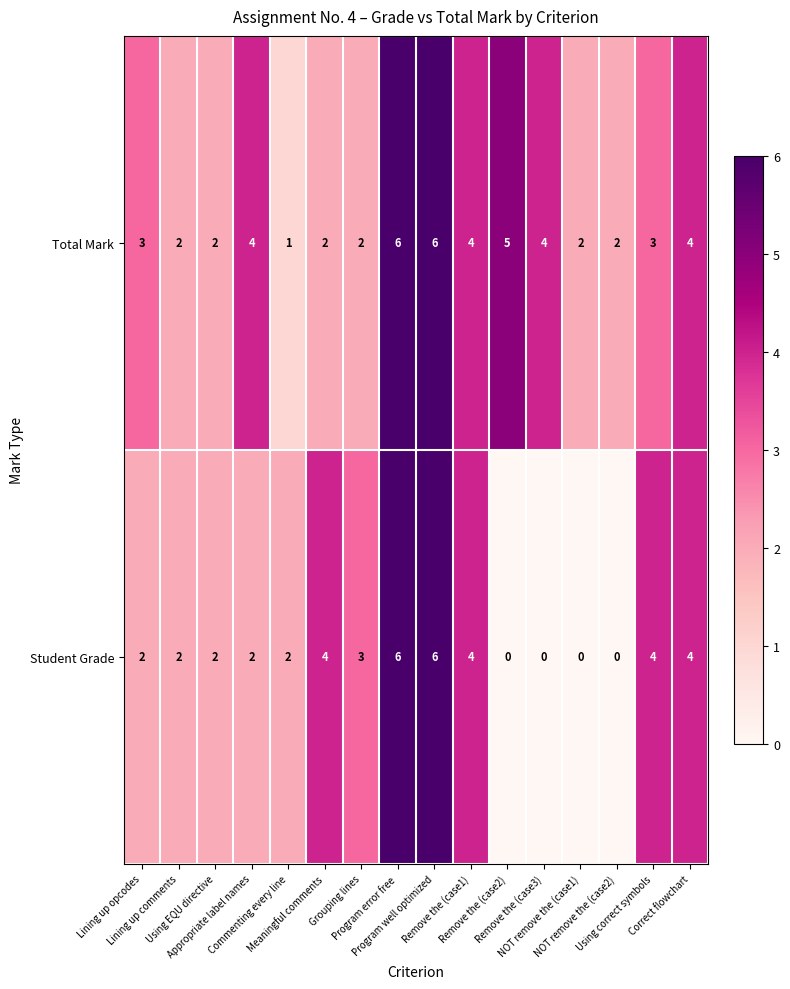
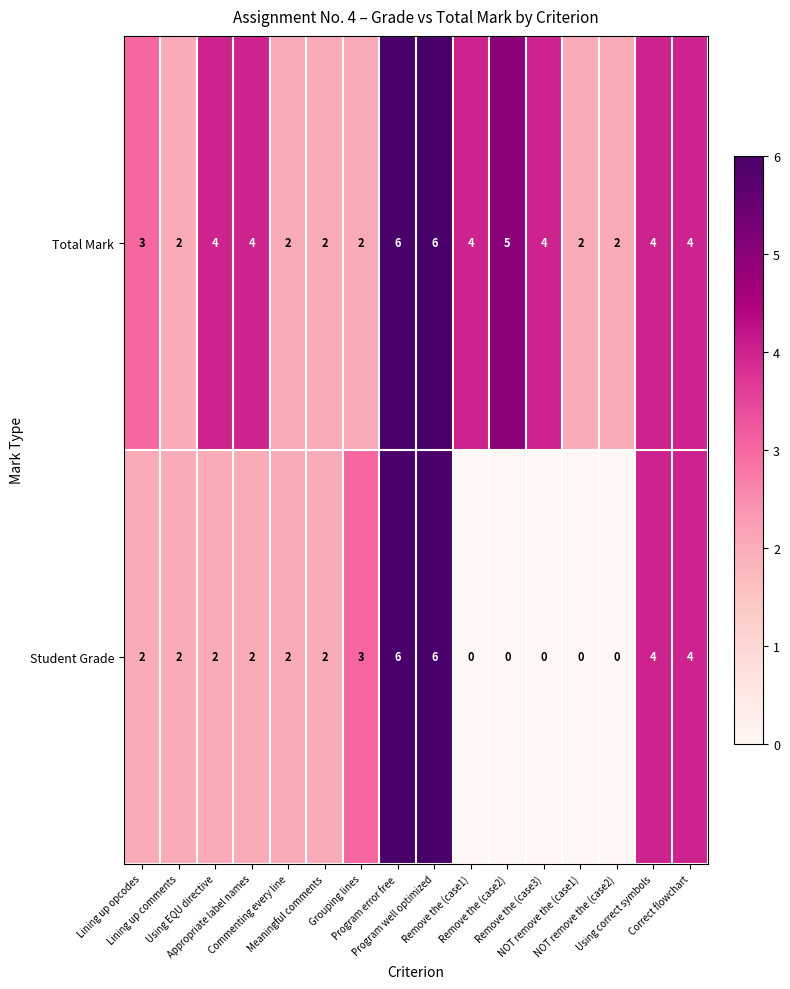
  {
    "Total Mark": {
      "Lining up opcodes": 3,
      "Lining up comments": 2,
-     "Using EQU directive": 2,
+     "Using EQU directive": 4,
      "Appropriate label names": 4,
-     "Commenting every line": 1,
+     "Commenting every line": 2,
      "Meaningful comments": 2,
      "Grouping lines": 2,
      "Program error free": 6,
      "Program well optimized": 6,
      "Remove the (case1)": 4,
      "Remove the (case2)": 5,
      "Remove the (case3)": 4,
      "NOT remove the (case1)": 2,
      "NOT remove the (case2)": 2,
-     "Using correct symbols": 3,
+     "Using correct symbols": 4,
      "Correct flowchart": 4
    },
    "Student Grade": {
      "Lining up opcodes": 2,
      "Lining up comments": 2,
      "Using EQU directive": 2,
      "Appropriate label names": 2,
      "Commenting every line": 2,
-     "Meaningful comments": 4,
+     "Meaningful comments": 2,
      "Grouping lines": 3,
      "Program error free": 6,
      "Program well optimized": 6,
-     "Remove the (case1)": 4,
+     "Remove the (case1)": 0,
      "Remove the (case2)": 0,
      "Remove the (case3)": 0,
      "NOT remove the (case1)": 0,
      "NOT remove the (case2)": 0,
      "Using correct symbols": 4,
      "Correct flowchart": 4
    }
  }
